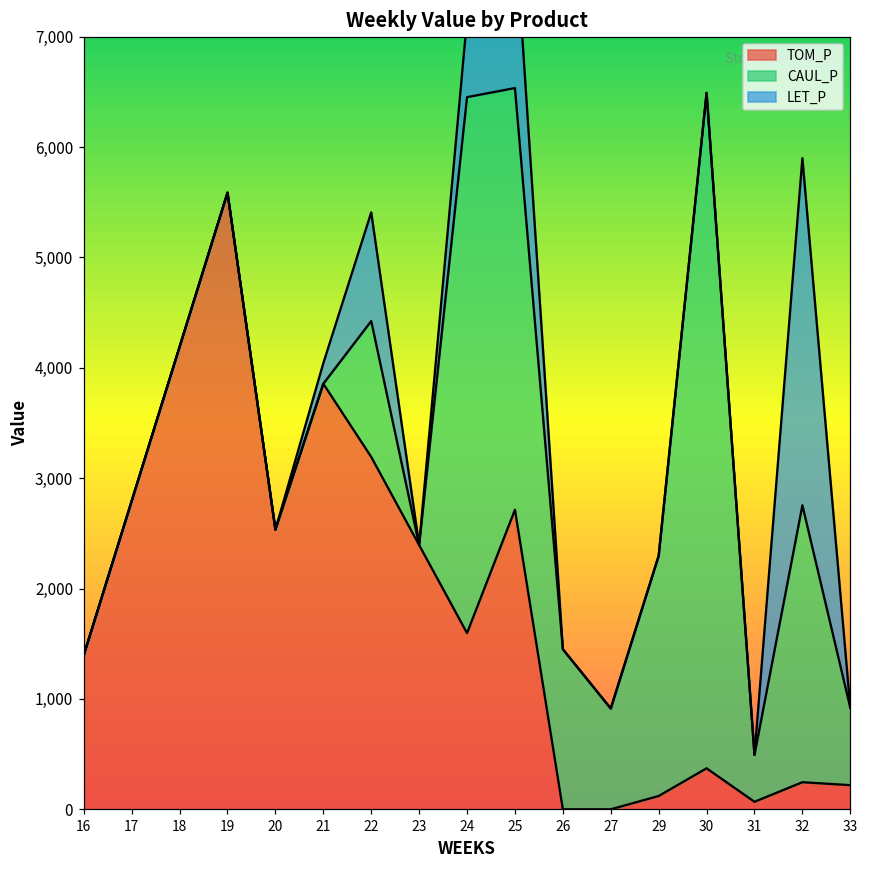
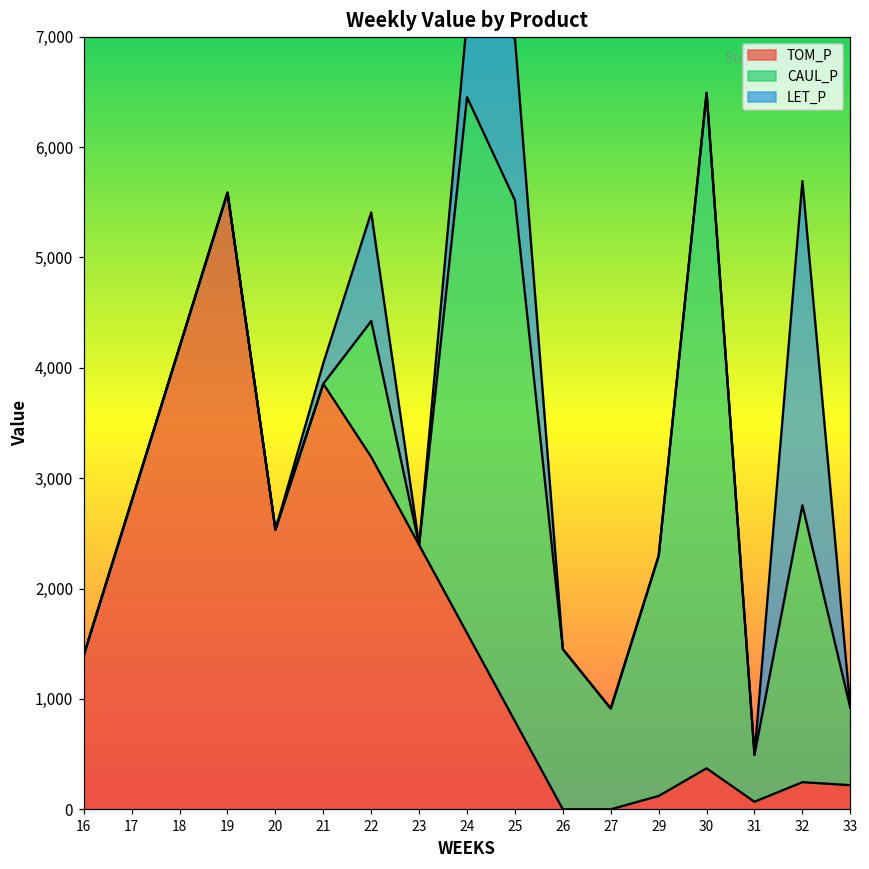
  {
    "TOM_P": {
      "22": "3,190",
      "24": "1,600",
-     "25": "2,710",
+     "25": "800",
      "26": "0",
      "27": "0",
      "29": "120",
      "30": "370",
      "31": "70",
      "32": "250",
      "33": "220"
    },
    "CAUL_P": {
      "22": "1,230",
      "24": "4,860",
-     "25": "3,820",
+     "25": "4,720",
      "32": "2,510"
    },
    "LET_P": {
      "21": "190",
      "22": "980",
-     "32": "3,140"
+     "32": "2,940"
    }
  }
